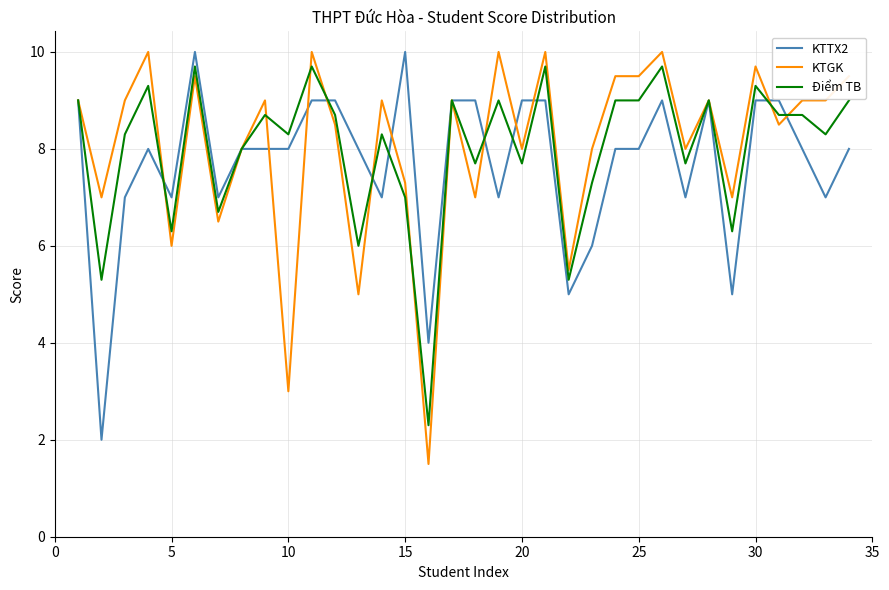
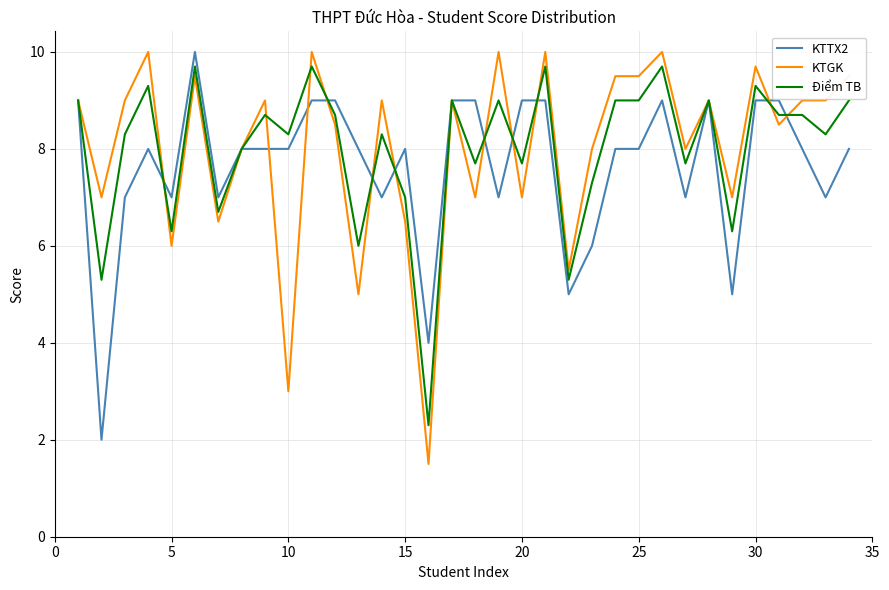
  {
    "KTTX2": {
      "5": 7,
      "10": 8,
-     "15": 10,
+     "15": 8,
      "20": 9,
      "25": 8,
      "30": 9
    },
    "KTGK": {
      "5": 6.0,
      "10": 3.0,
-     "15": 7.3,
-     "20": 8,
+     "15": 6.5,
+     "20": 7,
      "25": 9.5,
      "30": 9.7
    },
    "Điểm TB": {
      "5": 6.3,
      "10": 8.3,
      "15": 7.0,
      "20": 7.7,
      "25": 9.0,
      "30": 9.3
    }
  }
